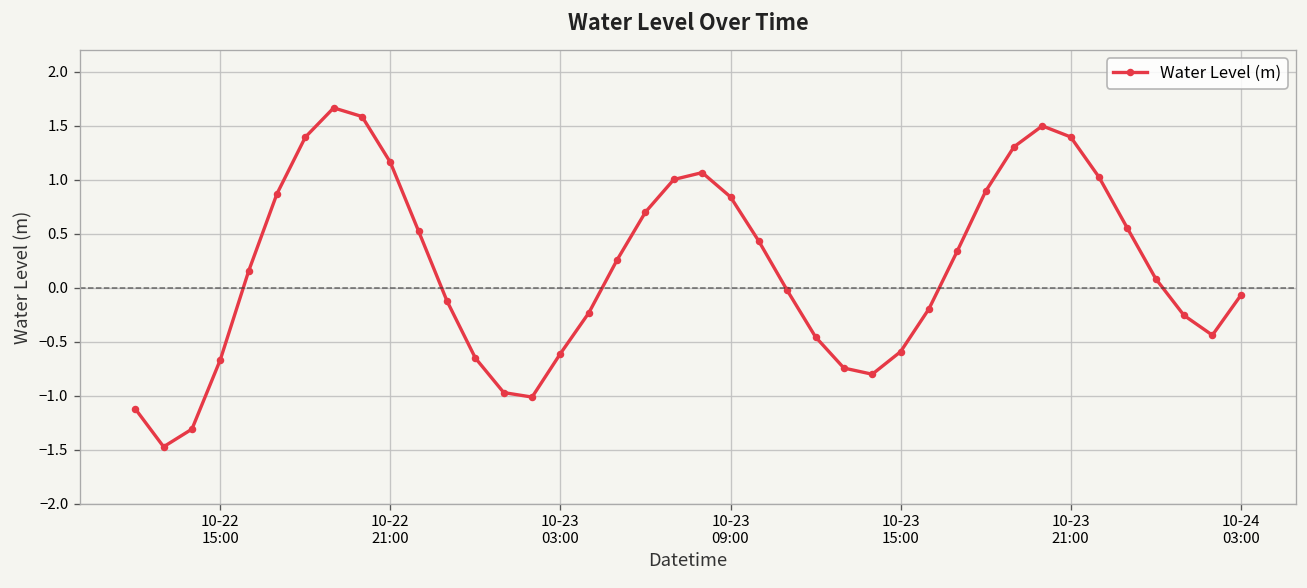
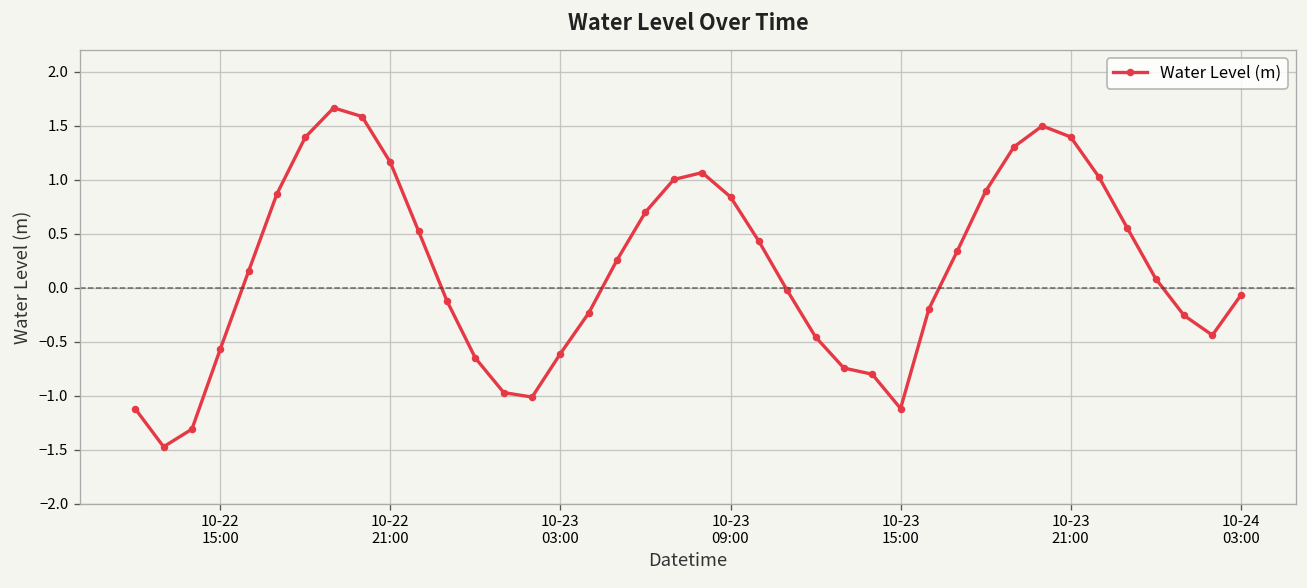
  {
-   "10-22 15:00": -0.7,
+   "10-22 15:00": -0.6,
    "10-22 21:00": 1.2,
    "10-23 03:00": -0.6,
    "10-23 09:00": 0.8,
-   "10-23 15:00": -0.6,
+   "10-23 15:00": -1.1,
    "10-23 21:00": 1.4,
    "10-24 03:00": -0.1
  }
